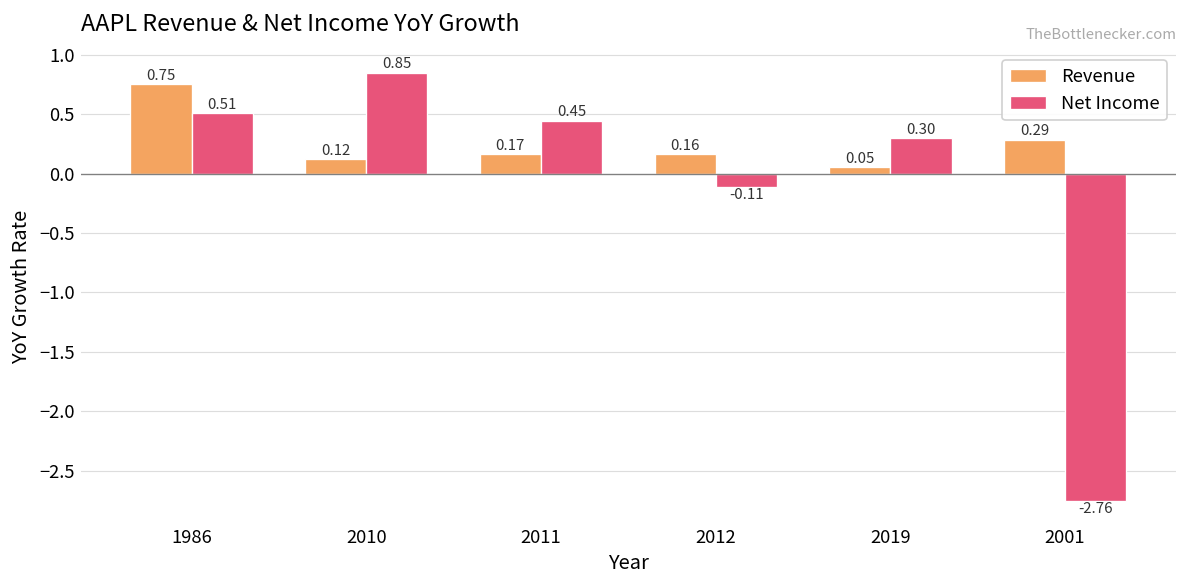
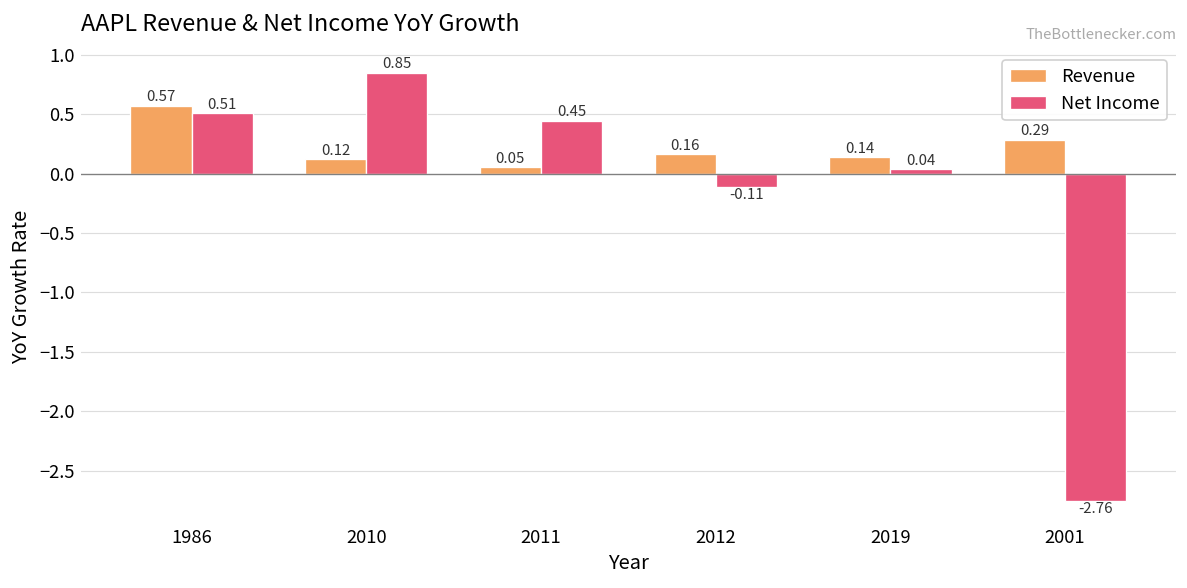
  {
    "Revenue": {
-     "1986": 0.75,
+     "1986": 0.57,
      "2010": 0.12,
-     "2011": 0.17,
+     "2011": 0.05,
      "2012": 0.16,
-     "2019": 0.05
+     "2019": 0.14
    },
    "Net Income": {
      "1986": 0.51,
      "2010": 0.85,
      "2011": 0.45,
      "2012": -0.11,
-     "2019": 0.30,
+     "2019": 0.04,
      "2001": -2.76
    }
  }
